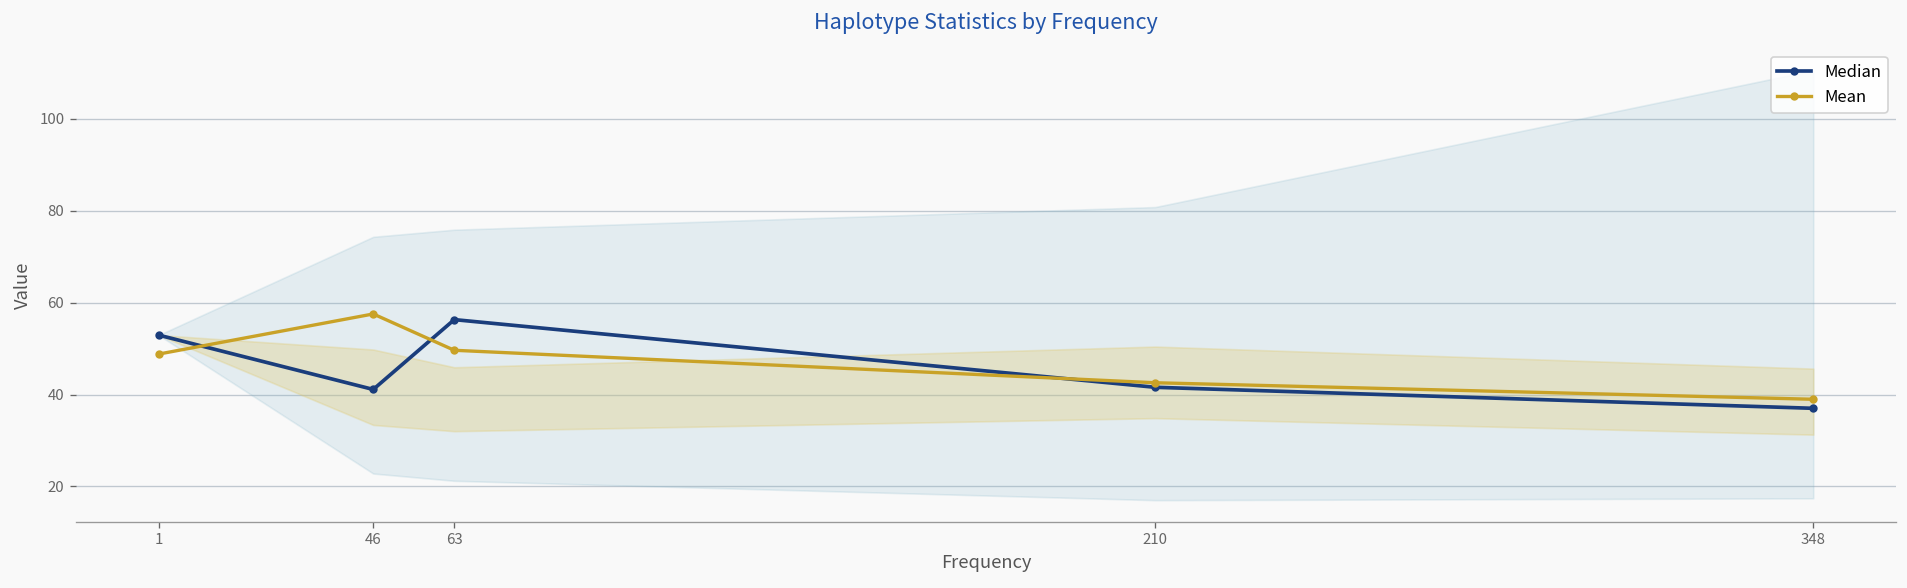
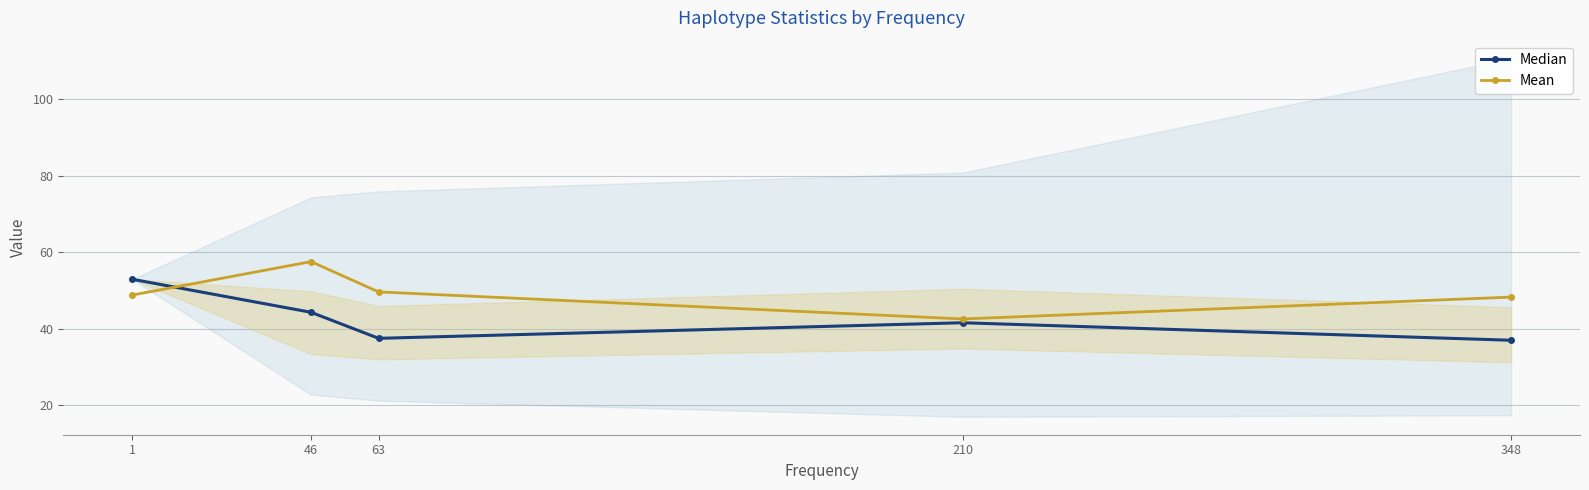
  {
    "Median": {
-     "46": 41,
-     "63": 56,
+     "46": 44,
+     "63": 38,
      "210": 42,
      "348": 37
    },
    "Mean": {
      "1": 49,
      "46": 58,
      "63": 50,
      "210": 43,
-     "348": 39
+     "348": 48
    }
  }
